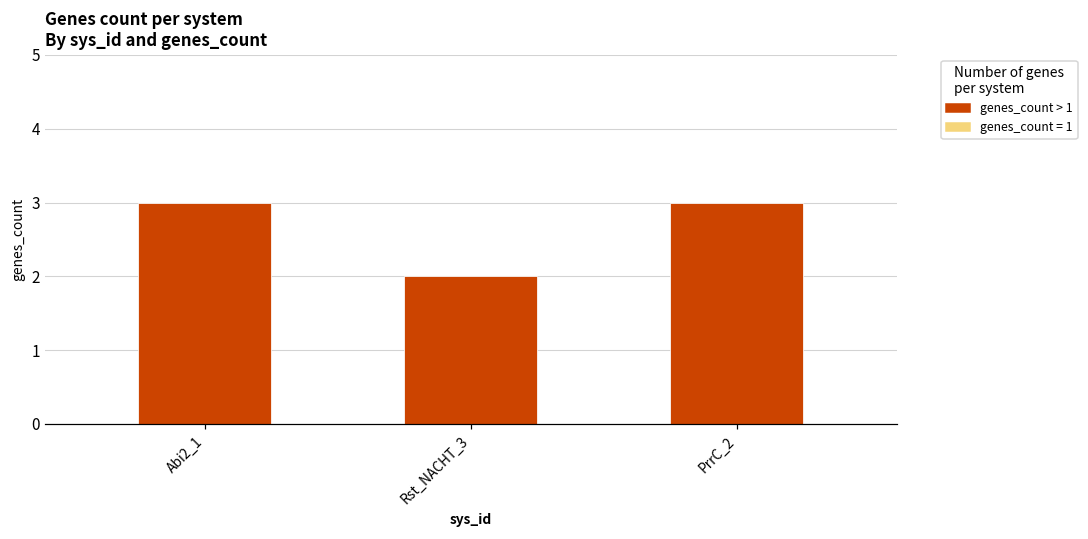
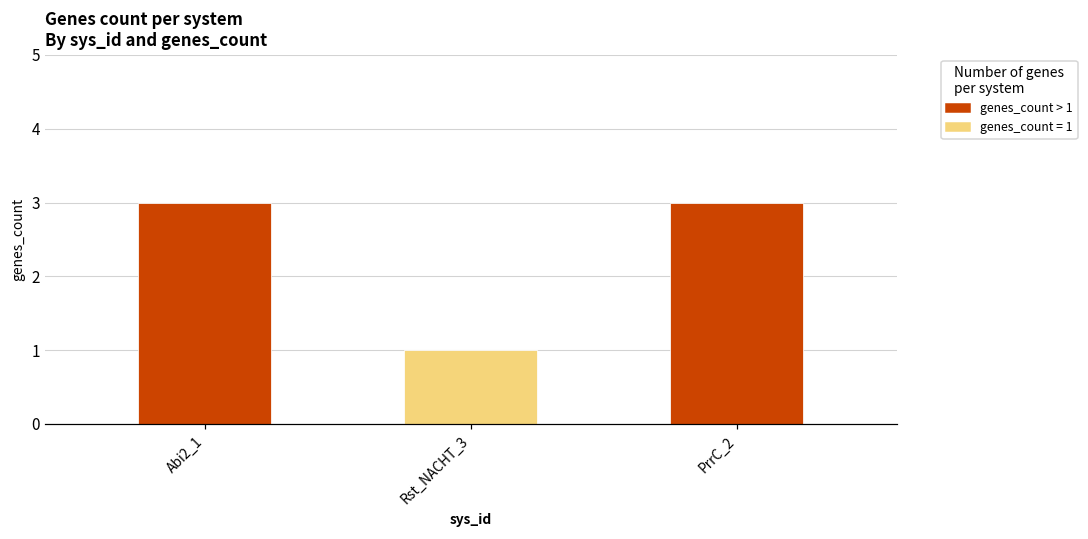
  {
    "Abi2_1": 3,
-   "Rst_NACHT_3": 2,
+   "Rst_NACHT_3": 1,
    "PrrC_2": 3
  }
